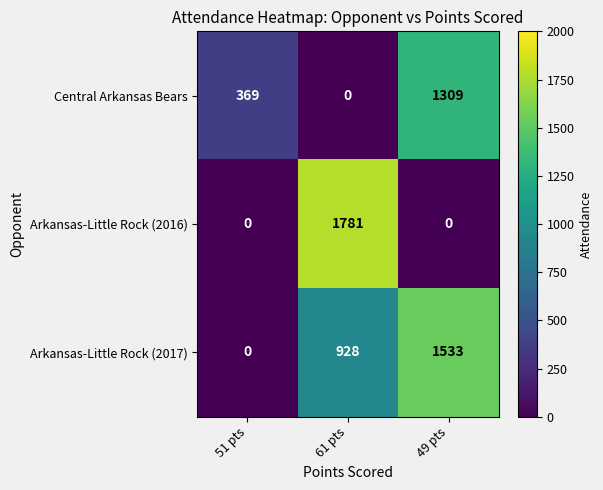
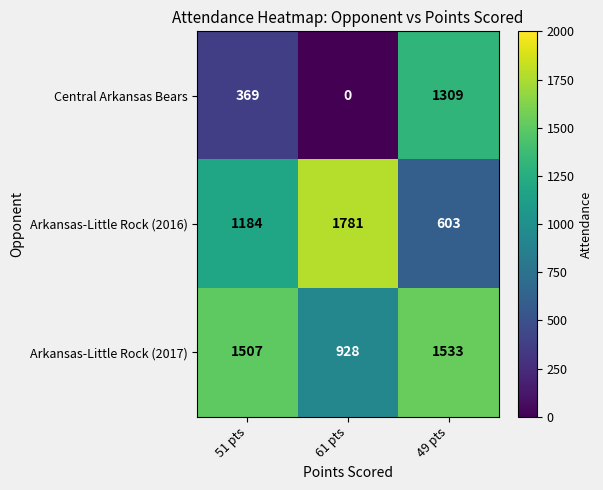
  {
    "Central Arkansas Bears": {
      "51 pts": 369,
      "61 pts": 0,
      "49 pts": 1309
    },
    "Arkansas-Little Rock (2016)": {
-     "51 pts": 0,
+     "51 pts": 1184,
      "61 pts": 1781,
-     "49 pts": 0
+     "49 pts": 603
    },
    "Arkansas-Little Rock (2017)": {
-     "51 pts": 0,
+     "51 pts": 1507,
      "61 pts": 928,
      "49 pts": 1533
    }
  }
